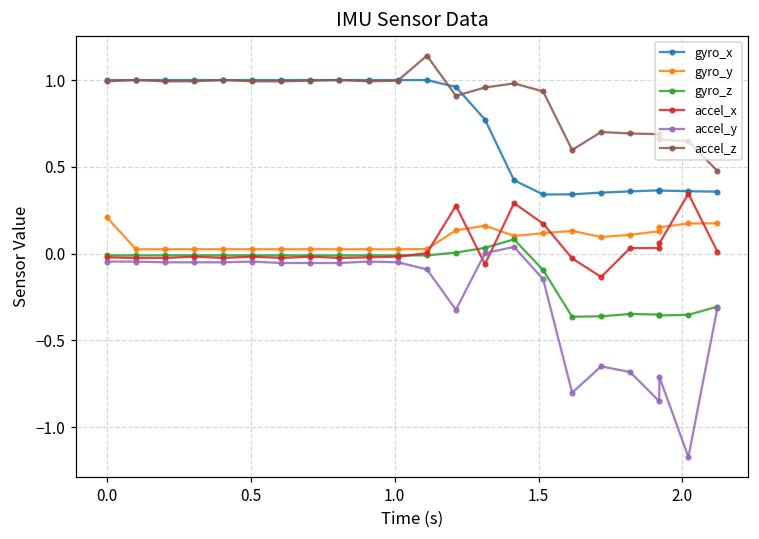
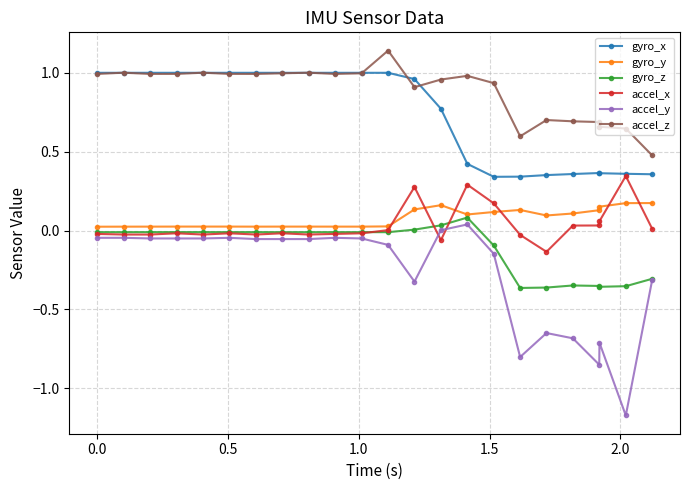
  {
    "gyro_y": {
-     "0.0": 0.21
+     "0.0": 0.02
    },
    "accel_y": {
      "0.0": -0.05
    }
  }
